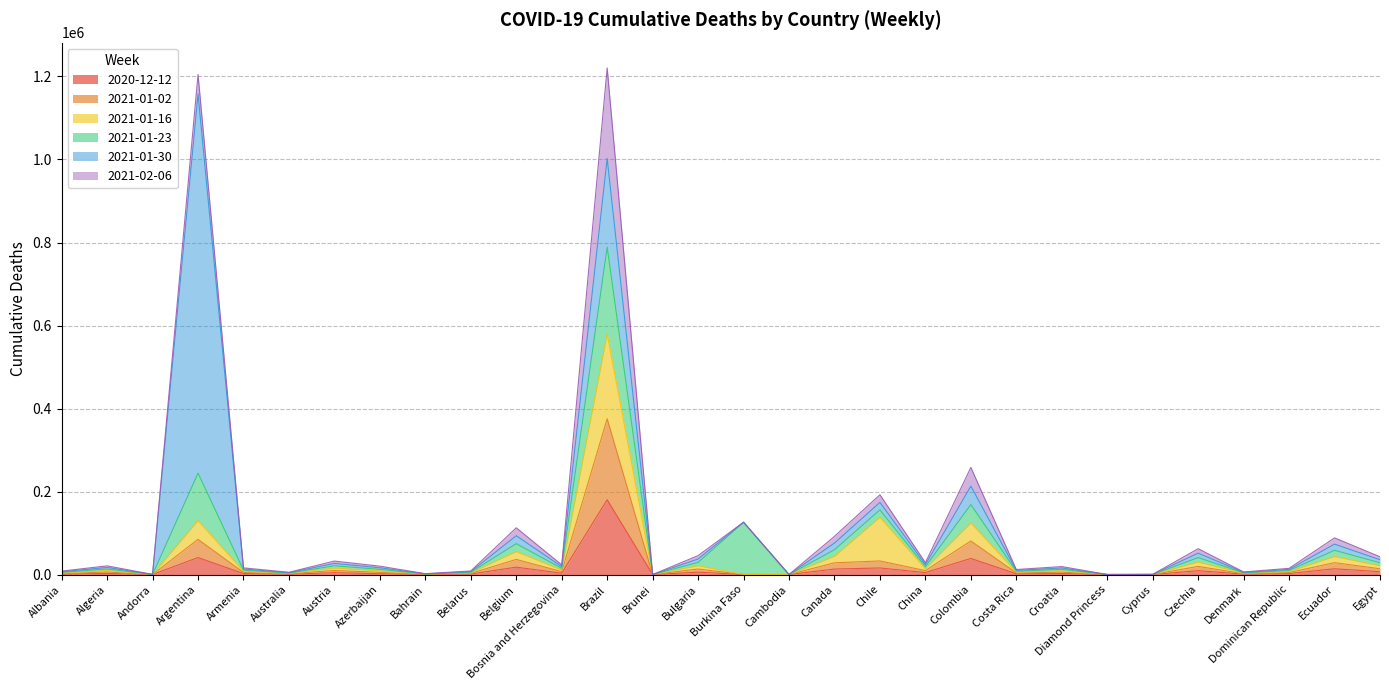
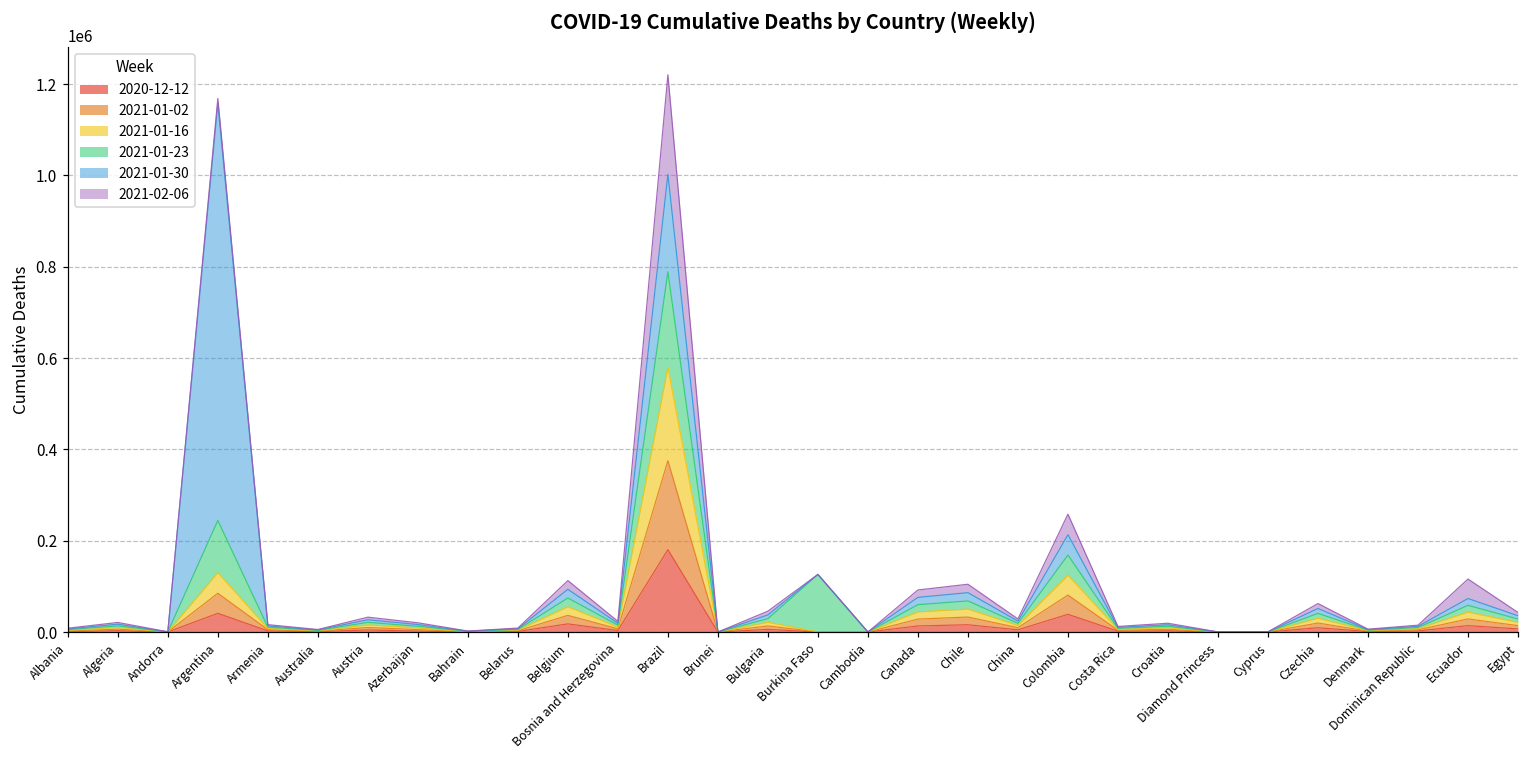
  {
    "2021-01-16": {
      "Argentina": 50000,
      "Belgium": 20000,
      "Brazil": 200000,
      "Bulgaria": 10000,
      "Canada": 20000,
-     "Chile": 110000,
+     "Chile": 20000,
      "Colombia": 40000,
      "Czechia": 10000,
      "Ecuador": 10000,
      "Egypt": 10000
    },
    "2021-01-23": {
      "Argentina": 110000,
      "Belgium": 20000,
      "Brazil": 210000,
      "Bulgaria": 10000,
      "Canada": 20000,
      "Chile": 20000,
      "Colombia": 40000,
      "Czechia": 10000,
      "Ecuador": 10000,
      "Egypt": 10000
    },
    "2021-01-30": {
      "Argentina": 910000,
      "Belgium": 20000,
      "Brazil": 210000,
      "Bulgaria": 10000,
      "Canada": 20000,
      "Chile": 20000,
      "Colombia": 40000,
      "Czechia": 10000,
      "Ecuador": 10000,
      "Egypt": 10000
    },
    "2021-02-06": {
-     "Argentina": 50000,
+     "Argentina": 10000,
      "Belgium": 20000,
      "Brazil": 220000,
      "Bulgaria": 10000,
      "Canada": 20000,
      "Chile": 20000,
      "Colombia": 40000,
      "Czechia": 10000,
-     "Ecuador": 10000,
+     "Ecuador": 40000,
      "Egypt": 10000
    }
  }
